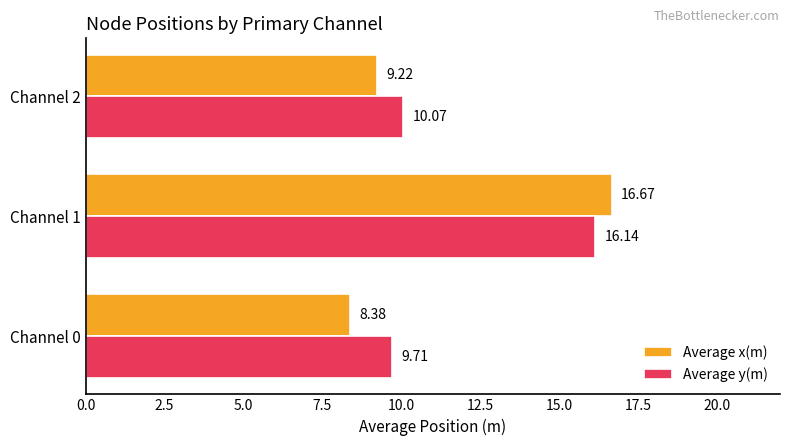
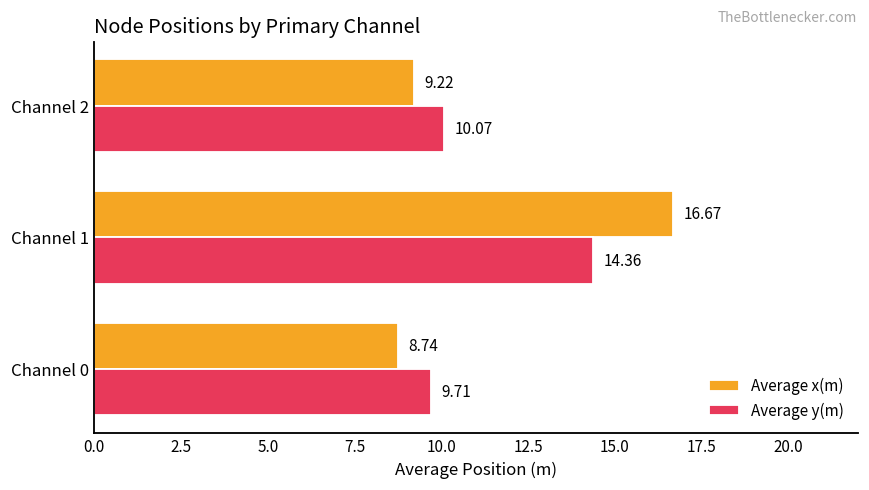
  {
    "Average x(m)": {
      "Channel 2": 9.22,
      "Channel 1": 16.67,
-     "Channel 0": 8.38
+     "Channel 0": 8.74
    },
    "Average y(m)": {
      "Channel 2": 10.07,
-     "Channel 1": 16.14,
+     "Channel 1": 14.36,
      "Channel 0": 9.71
    }
  }
